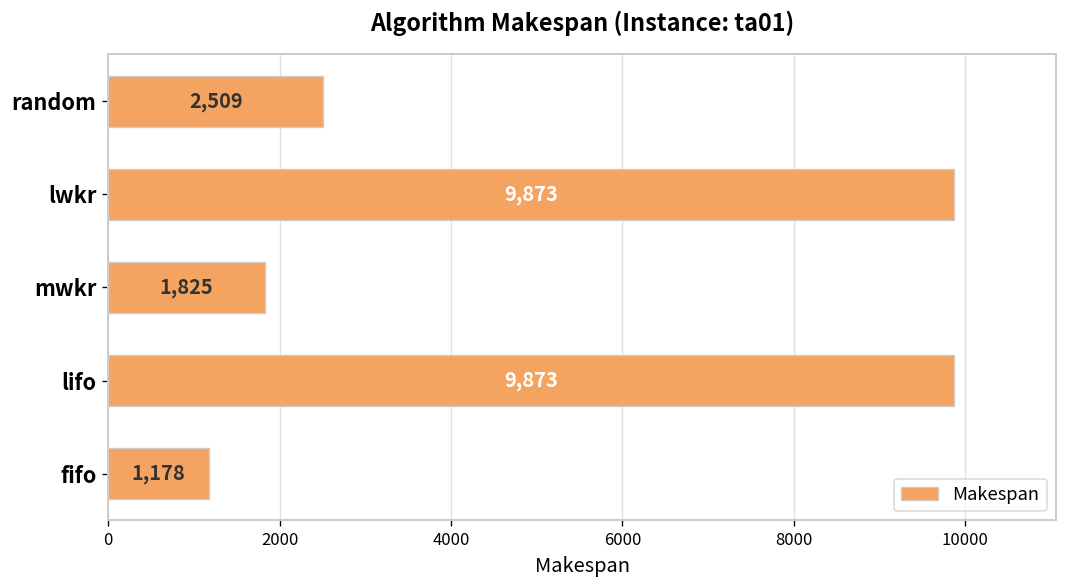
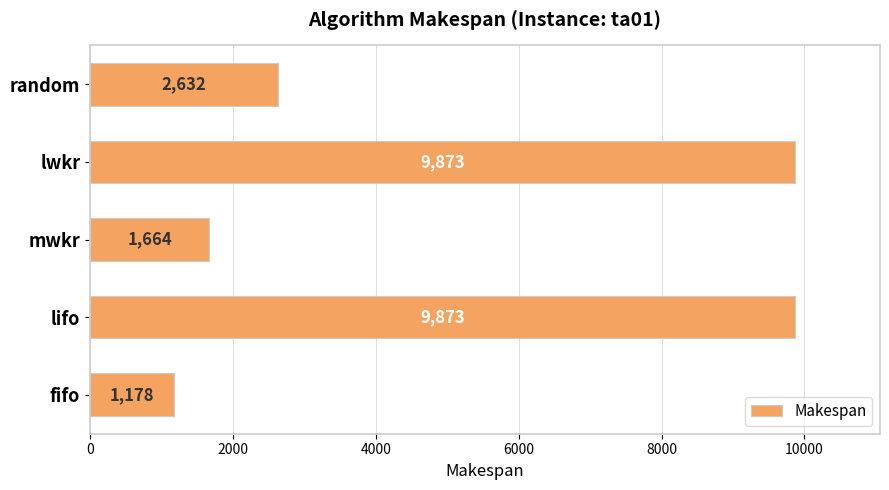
  {
-   "random": "2,509",
+   "random": "2,632",
    "lwkr": "9,873",
-   "mwkr": "1,825",
+   "mwkr": "1,664",
    "lifo": "9,873",
    "fifo": "1,178"
  }
